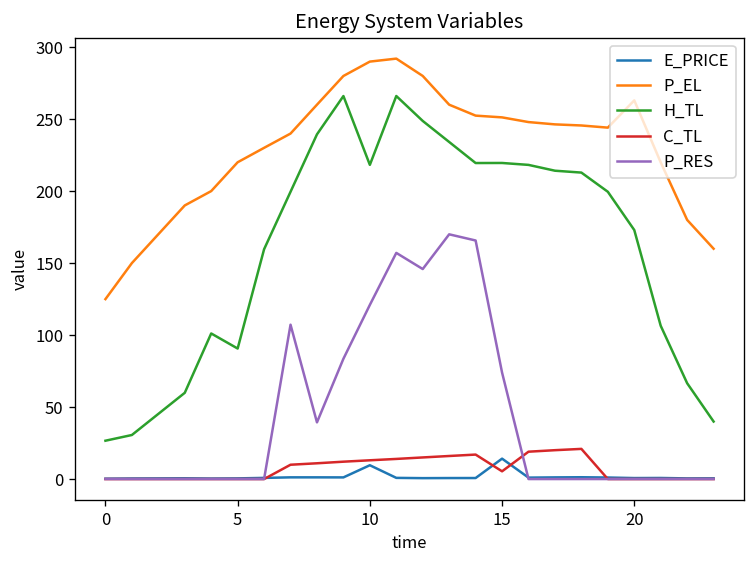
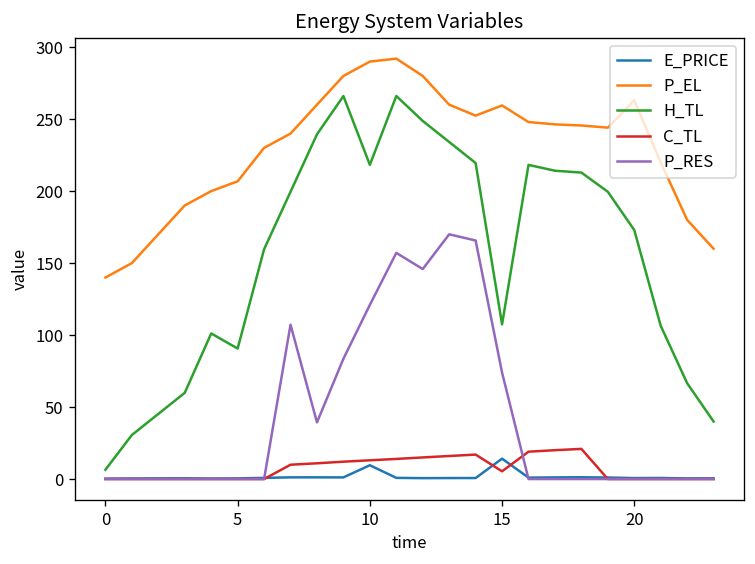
  {
    "E_PRICE": {
      "10": 10,
      "15": 14
    },
    "P_EL": {
-     "0": 125,
-     "5": 220,
+     "0": 140,
+     "5": 207,
      "10": 290,
-     "15": 251
+     "15": 259
    },
    "H_TL": {
-     "0": 27,
+     "0": 6,
      "5": 91,
      "10": 218,
-     "15": 220,
+     "15": 107,
      "20": 173
    },
    "C_TL": {
      "10": 13,
      "15": 5
    },
    "P_RES": {
      "10": 121,
      "15": 74
    }
  }
